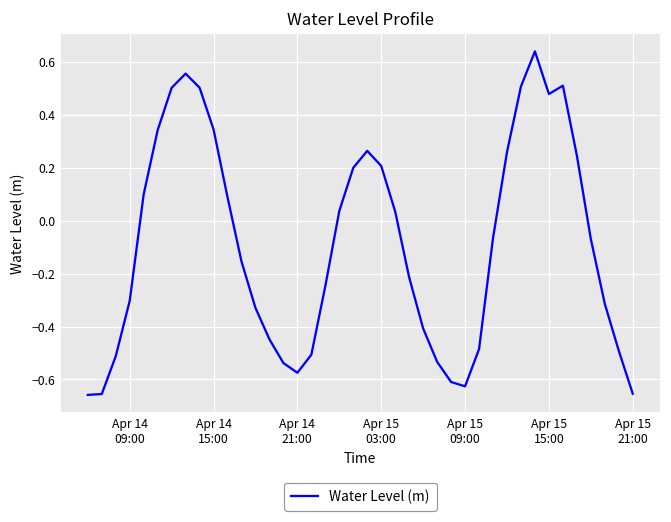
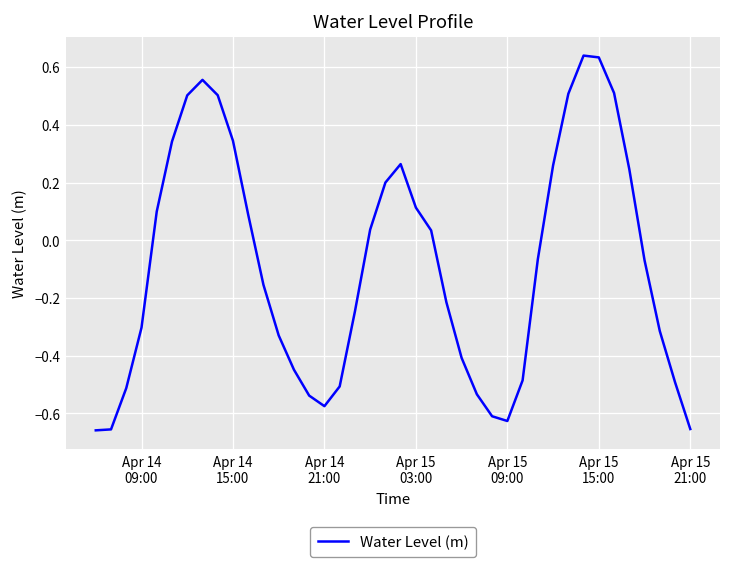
  {
    "Apr 14 09:00": -0.30,
    "Apr 14 15:00": 0.34,
    "Apr 14 21:00": -0.57,
-   "Apr 15 03:00": 0.21,
+   "Apr 15 03:00": 0.11,
    "Apr 15 09:00": -0.63,
-   "Apr 15 15:00": 0.48,
+   "Apr 15 15:00": 0.63,
    "Apr 15 21:00": -0.65
  }
